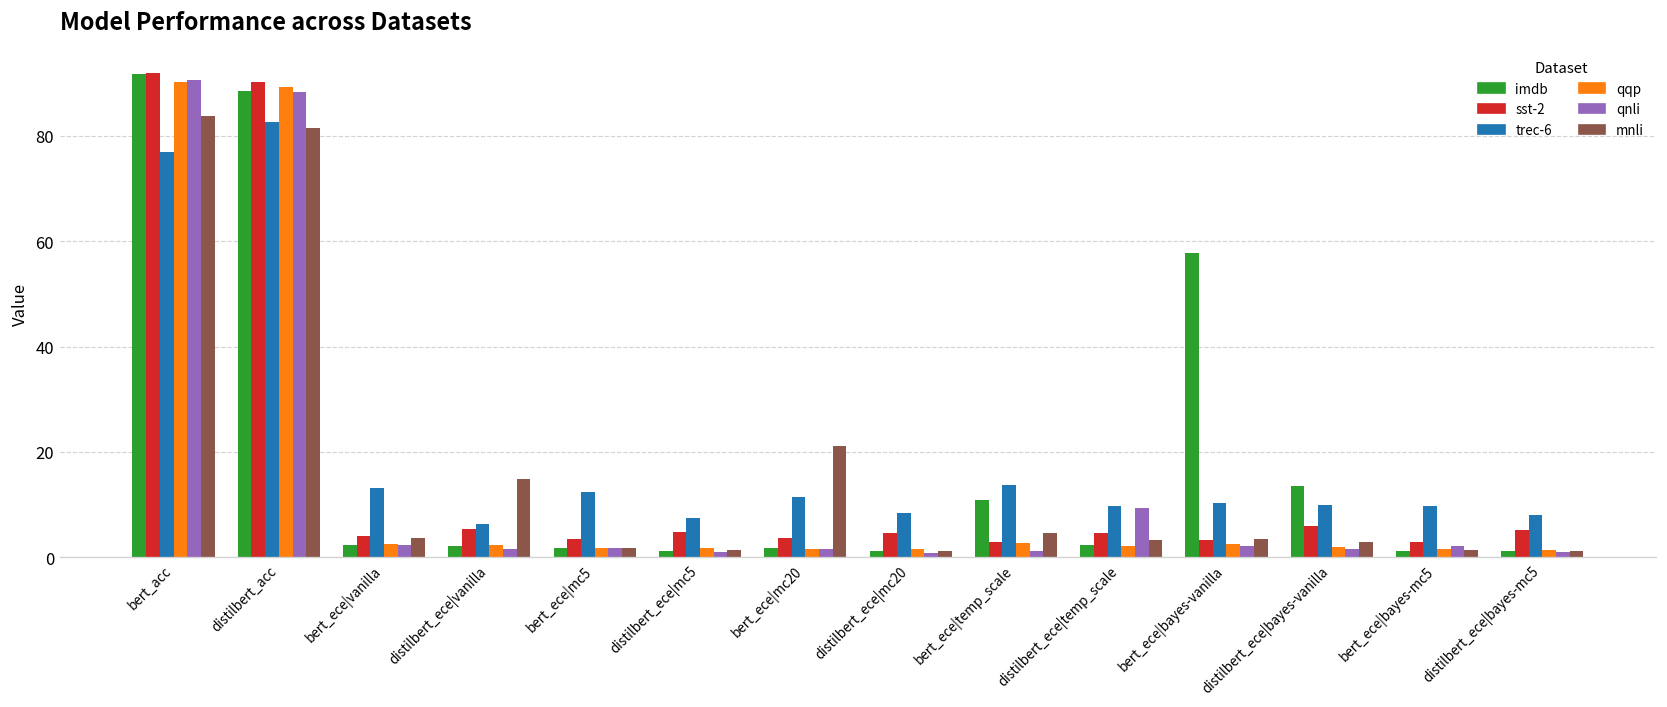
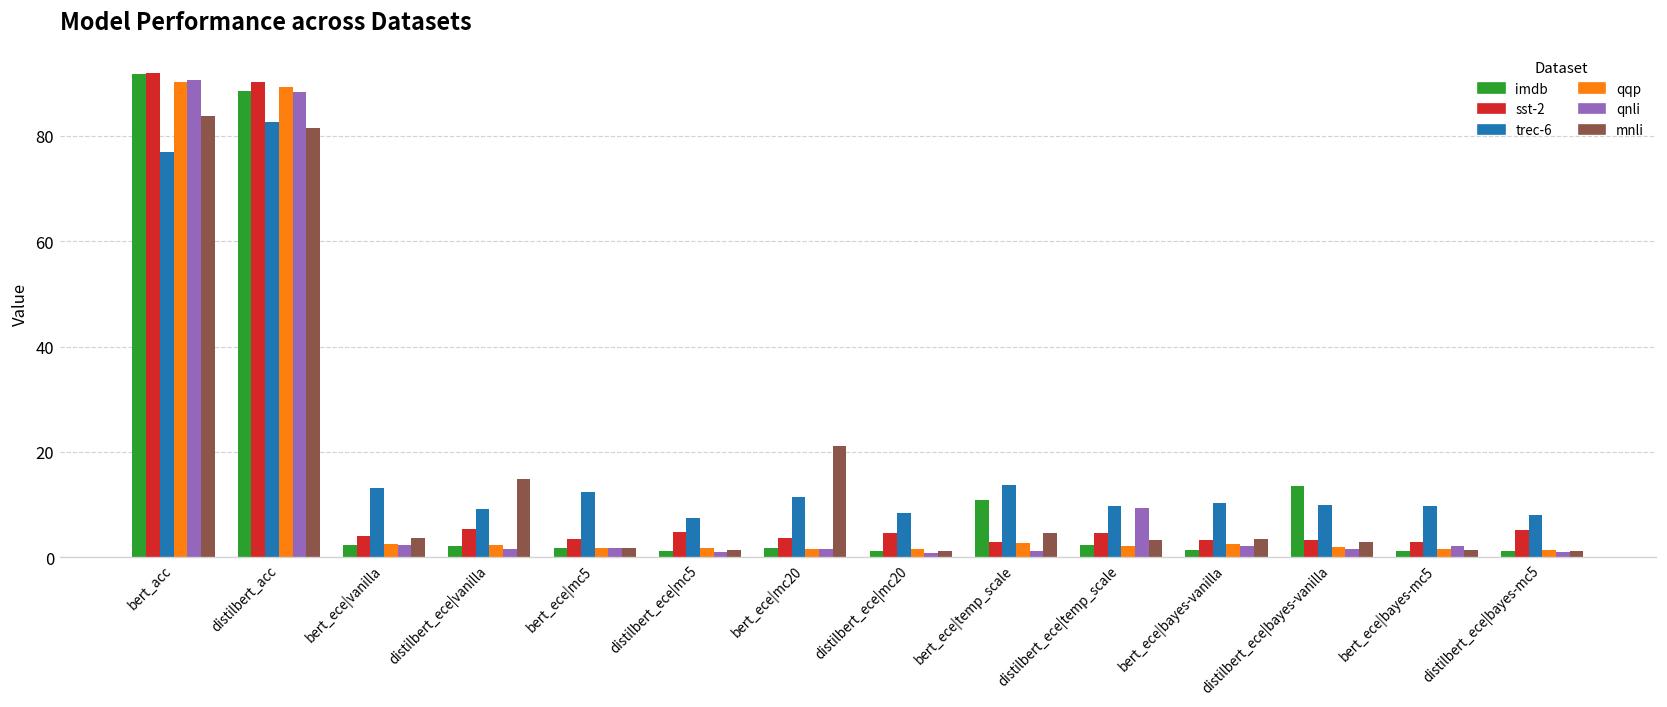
  {
    "imdb": {
      "bert_acc": 92,
      "distilbert_acc": 89,
      "bert_ece|vanilla": 2,
      "distilbert_ece|vanilla": 2,
      "bert_ece|mc5": 2,
      "distilbert_ece|mc5": 1,
      "bert_ece|mc20": 2,
      "distilbert_ece|mc20": 1,
      "bert_ece|temp_scale": 11,
      "distilbert_ece|temp_scale": 2,
-     "bert_ece|bayes-vanilla": 58,
+     "bert_ece|bayes-vanilla": 1,
      "distilbert_ece|bayes-vanilla": 14,
      "bert_ece|bayes-mc5": 1,
      "distilbert_ece|bayes-mc5": 1
    },
    "sst-2": {
      "bert_acc": 92,
      "distilbert_acc": 90,
      "bert_ece|vanilla": 4,
      "distilbert_ece|vanilla": 5,
      "bert_ece|mc5": 4,
      "distilbert_ece|mc5": 5,
      "bert_ece|mc20": 4,
      "distilbert_ece|mc20": 5,
      "bert_ece|temp_scale": 3,
      "distilbert_ece|temp_scale": 5,
      "bert_ece|bayes-vanilla": 3,
-     "distilbert_ece|bayes-vanilla": 6,
+     "distilbert_ece|bayes-vanilla": 3,
      "bert_ece|bayes-mc5": 3,
      "distilbert_ece|bayes-mc5": 5
    },
    "trec-6": {
      "bert_acc": 77,
      "distilbert_acc": 83,
      "bert_ece|vanilla": 13,
-     "distilbert_ece|vanilla": 6,
+     "distilbert_ece|vanilla": 9,
      "bert_ece|mc5": 12,
      "distilbert_ece|mc5": 8,
      "bert_ece|mc20": 11,
      "distilbert_ece|mc20": 8,
      "bert_ece|temp_scale": 14,
      "distilbert_ece|temp_scale": 10,
      "bert_ece|bayes-vanilla": 10,
      "distilbert_ece|bayes-vanilla": 10,
      "bert_ece|bayes-mc5": 10,
      "distilbert_ece|bayes-mc5": 8
    },
    "qqp": {
      "bert_acc": 90,
      "distilbert_acc": 89,
      "bert_ece|vanilla": 2,
      "distilbert_ece|vanilla": 2,
      "bert_ece|mc5": 2,
      "distilbert_ece|mc5": 2,
      "bert_ece|mc20": 2,
      "distilbert_ece|mc20": 2,
      "bert_ece|temp_scale": 3,
      "distilbert_ece|temp_scale": 2,
      "bert_ece|bayes-vanilla": 2,
      "distilbert_ece|bayes-vanilla": 2,
      "bert_ece|bayes-mc5": 2,
      "distilbert_ece|bayes-mc5": 1
    },
    "qnli": {
      "bert_acc": 91,
      "distilbert_acc": 88,
      "bert_ece|vanilla": 2,
      "distilbert_ece|vanilla": 2,
      "bert_ece|mc5": 2,
      "distilbert_ece|mc5": 1,
      "bert_ece|mc20": 1,
      "distilbert_ece|mc20": 1,
      "bert_ece|temp_scale": 1,
      "distilbert_ece|temp_scale": 9,
      "bert_ece|bayes-vanilla": 2,
      "distilbert_ece|bayes-vanilla": 2,
      "bert_ece|bayes-mc5": 2,
      "distilbert_ece|bayes-mc5": 1
    },
    "mnli": {
      "bert_acc": 84,
      "distilbert_acc": 82,
      "bert_ece|vanilla": 4,
      "distilbert_ece|vanilla": 15,
      "bert_ece|mc5": 2,
      "distilbert_ece|mc5": 1,
      "bert_ece|mc20": 21,
      "distilbert_ece|mc20": 1,
      "bert_ece|temp_scale": 5,
      "distilbert_ece|temp_scale": 3,
      "bert_ece|bayes-vanilla": 3,
      "distilbert_ece|bayes-vanilla": 3,
      "bert_ece|bayes-mc5": 1,
      "distilbert_ece|bayes-mc5": 1
    }
  }
